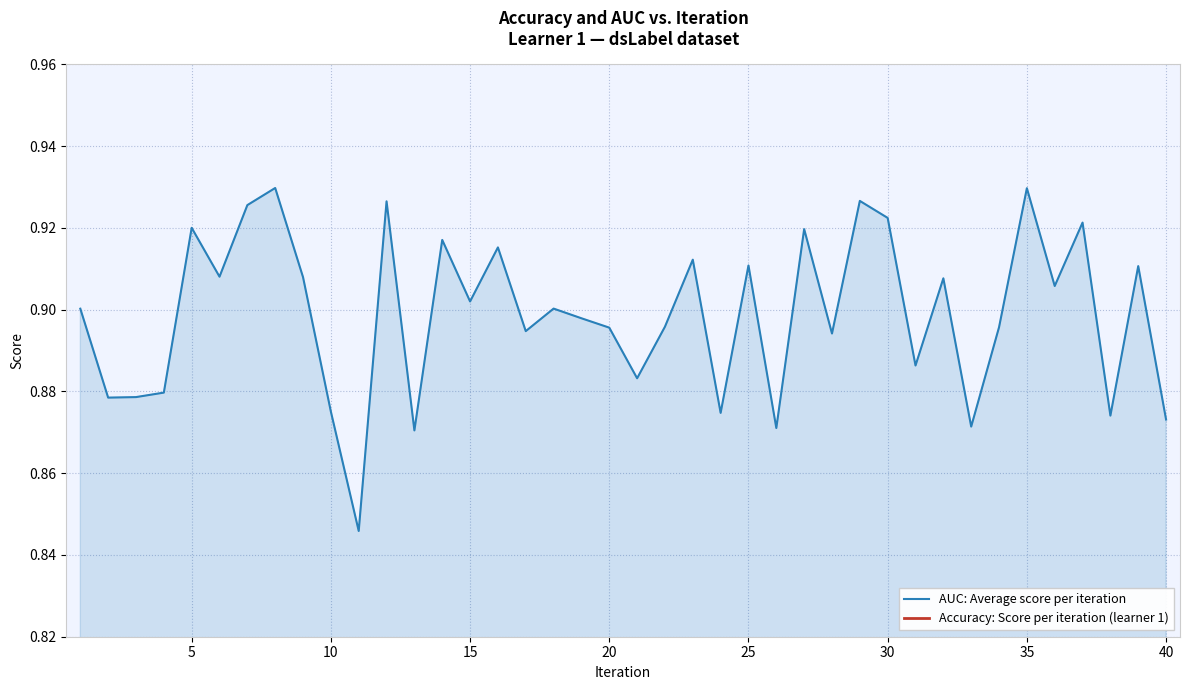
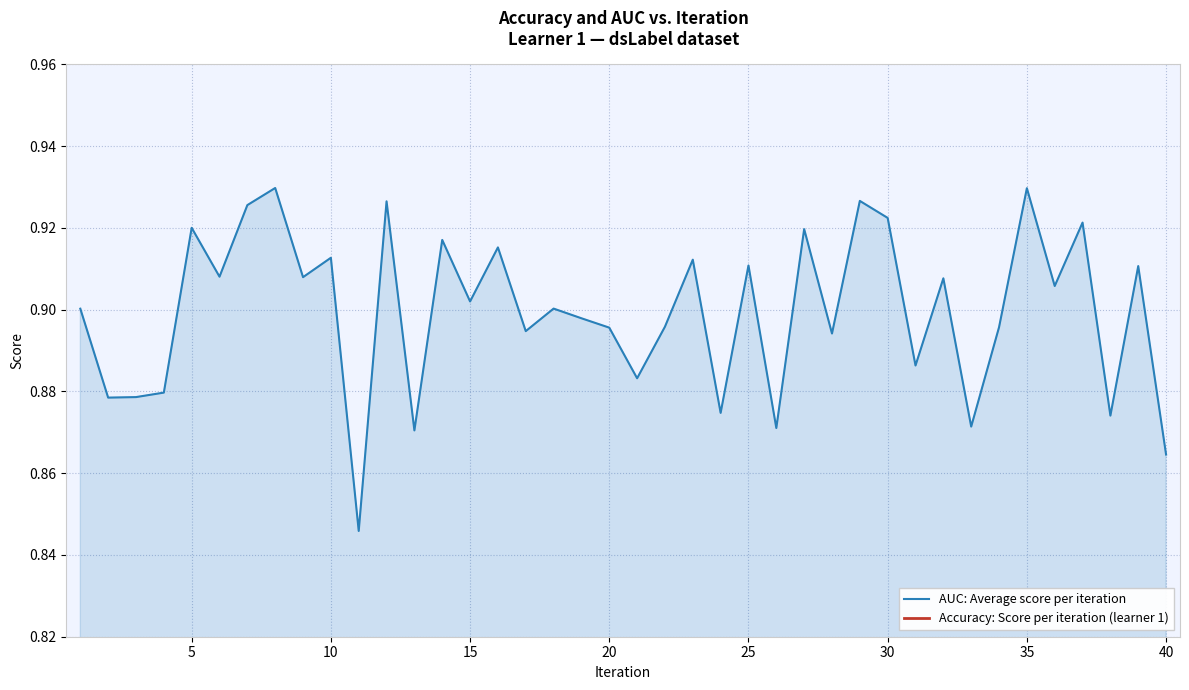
  {
    "AUC: Average score per iteration": {
      "5": 0.920,
-     "10": 0.875,
+     "10": 0.913,
      "15": 0.902,
      "20": 0.896,
      "25": 0.911,
      "30": 0.922,
      "35": 0.930,
-     "40": 0.873
+     "40": 0.865
    }
  }
